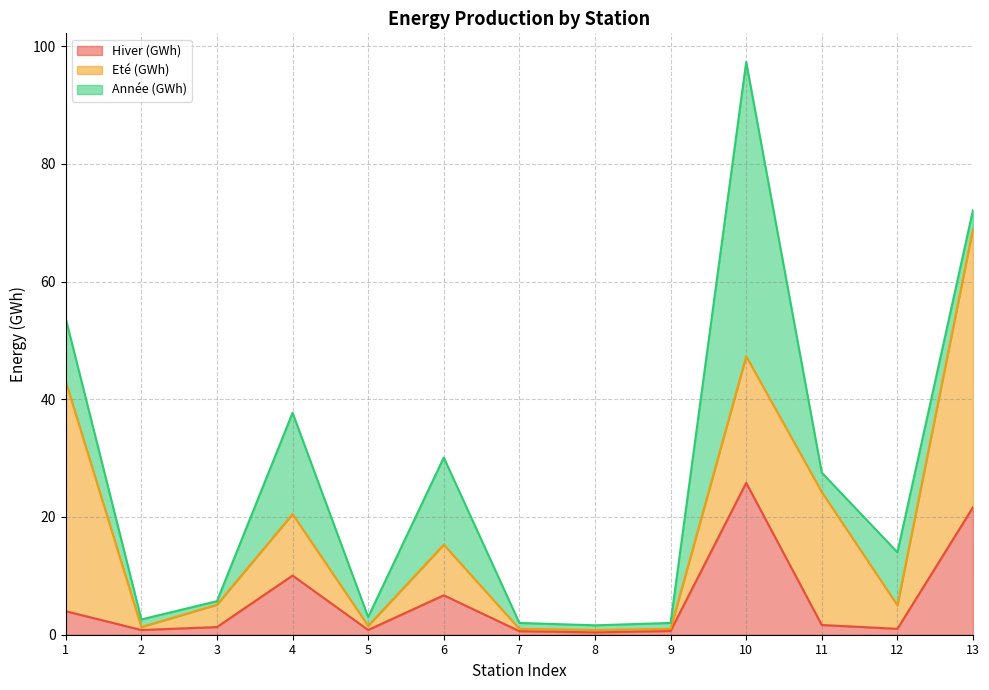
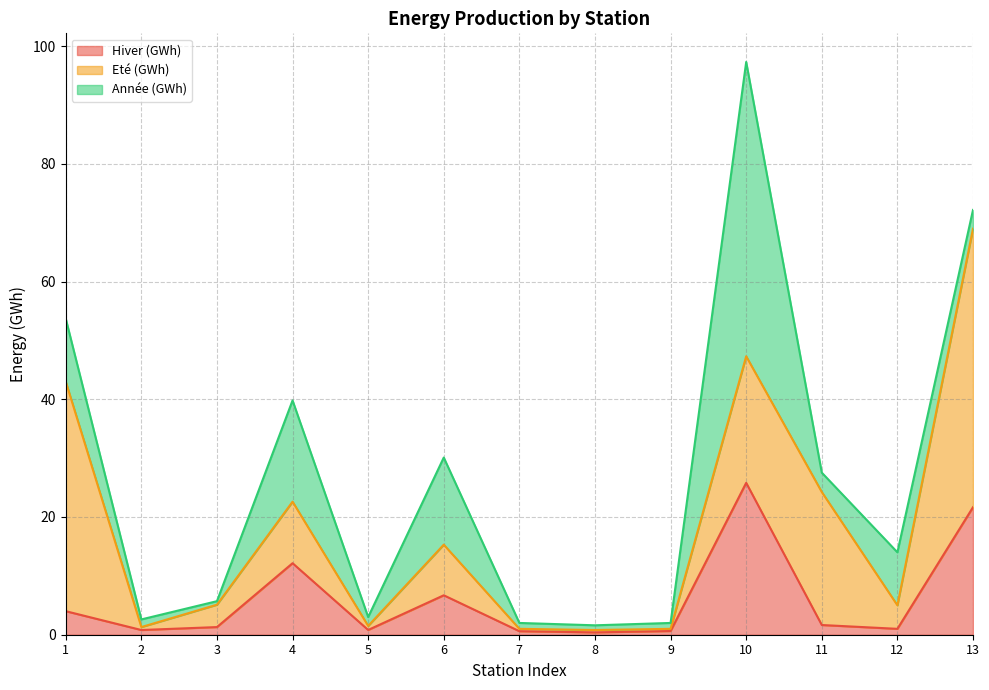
  {
    "Hiver (GWh)": {
      "1": 4,
      "2": 1,
      "3": 1,
-     "4": 10,
+     "4": 12,
      "5": 1,
      "6": 7,
      "10": 26,
      "11": 2,
      "12": 1,
      "13": 22
    },
    "Eté (GWh)": {
      "1": 39,
      "2": 1,
      "3": 4,
      "4": 10,
      "5": 1,
      "6": 9,
      "10": 21,
      "11": 23,
      "12": 4,
      "13": 47
    },
    "Année (GWh)": {
      "1": 11,
      "2": 1,
      "3": 1,
      "4": 17,
      "5": 2,
      "6": 15,
      "7": 1,
      "8": 1,
      "9": 1,
      "10": 50,
      "11": 3,
      "12": 9,
      "13": 3
    }
  }
